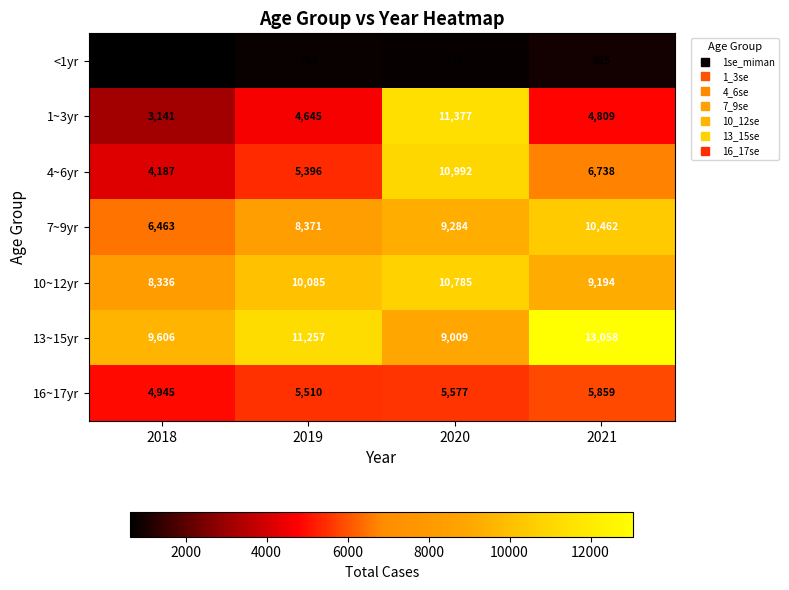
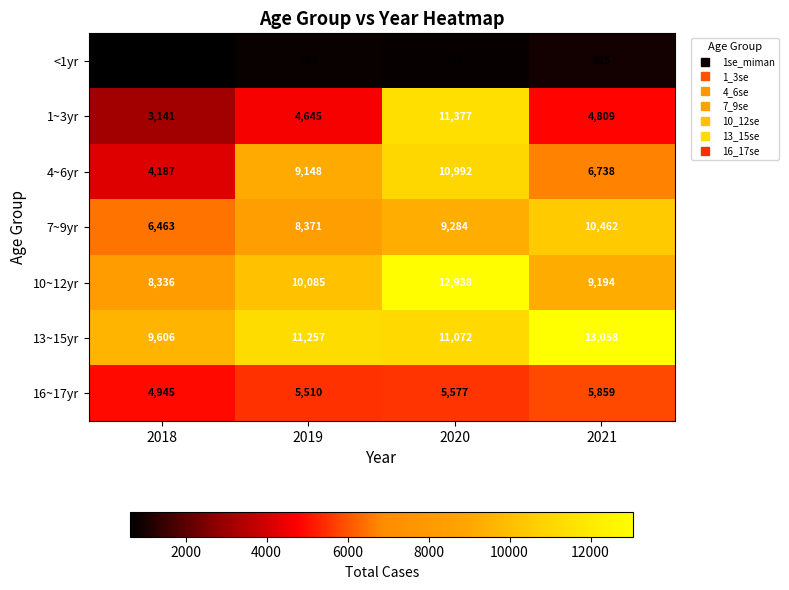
  {
    "1~3yr": {
      "2018": "3,141",
      "2019": "4,645",
      "2020": "11,377",
      "2021": "4,809"
    },
    "4~6yr": {
      "2018": "4,187",
-     "2019": "5,396",
+     "2019": "9,148",
      "2020": "10,992",
      "2021": "6,738"
    },
    "7~9yr": {
      "2018": "6,463",
      "2019": "8,371",
      "2020": "9,284",
      "2021": "10,462"
    },
    "10~12yr": {
      "2018": "8,336",
      "2019": "10,085",
-     "2020": "10,785",
+     "2020": "12,938",
      "2021": "9,194"
    },
    "13~15yr": {
      "2018": "9,606",
      "2019": "11,257",
-     "2020": "9,009",
+     "2020": "11,072",
      "2021": "13,058"
    },
    "16~17yr": {
      "2018": "4,945",
      "2019": "5,510",
      "2020": "5,577",
      "2021": "5,859"
    }
  }
